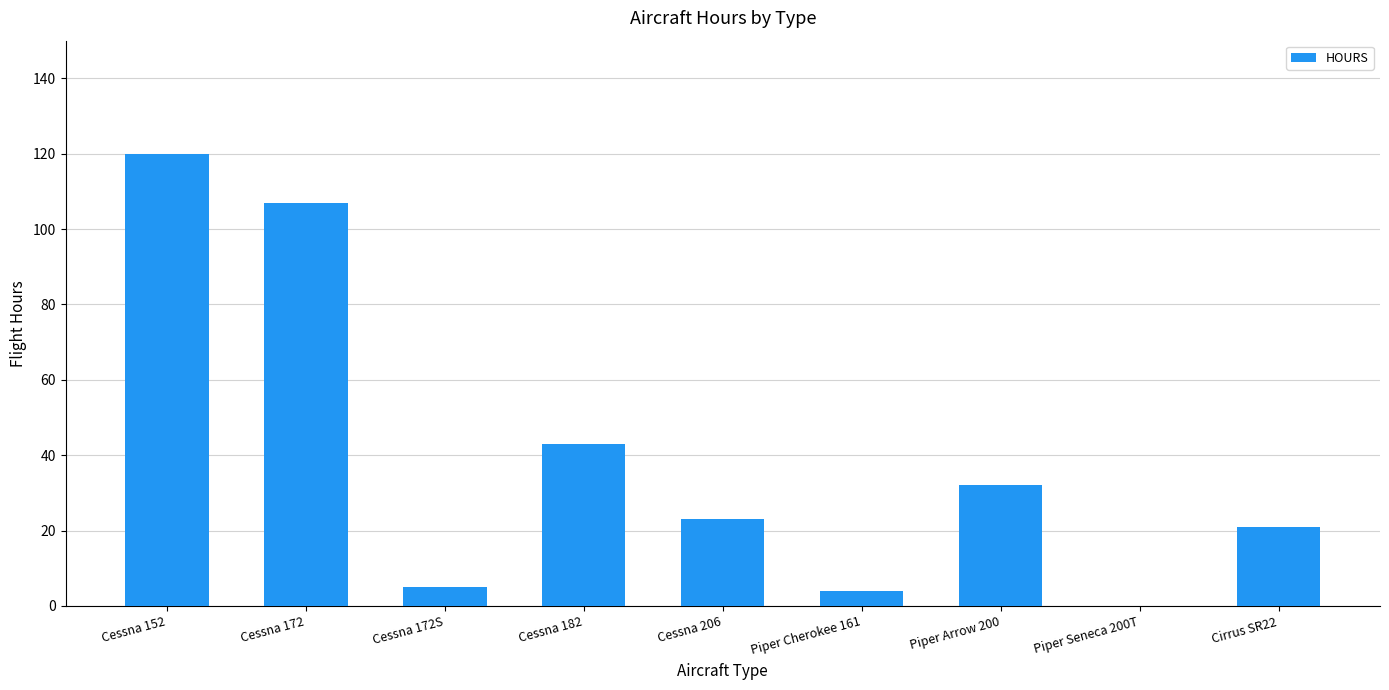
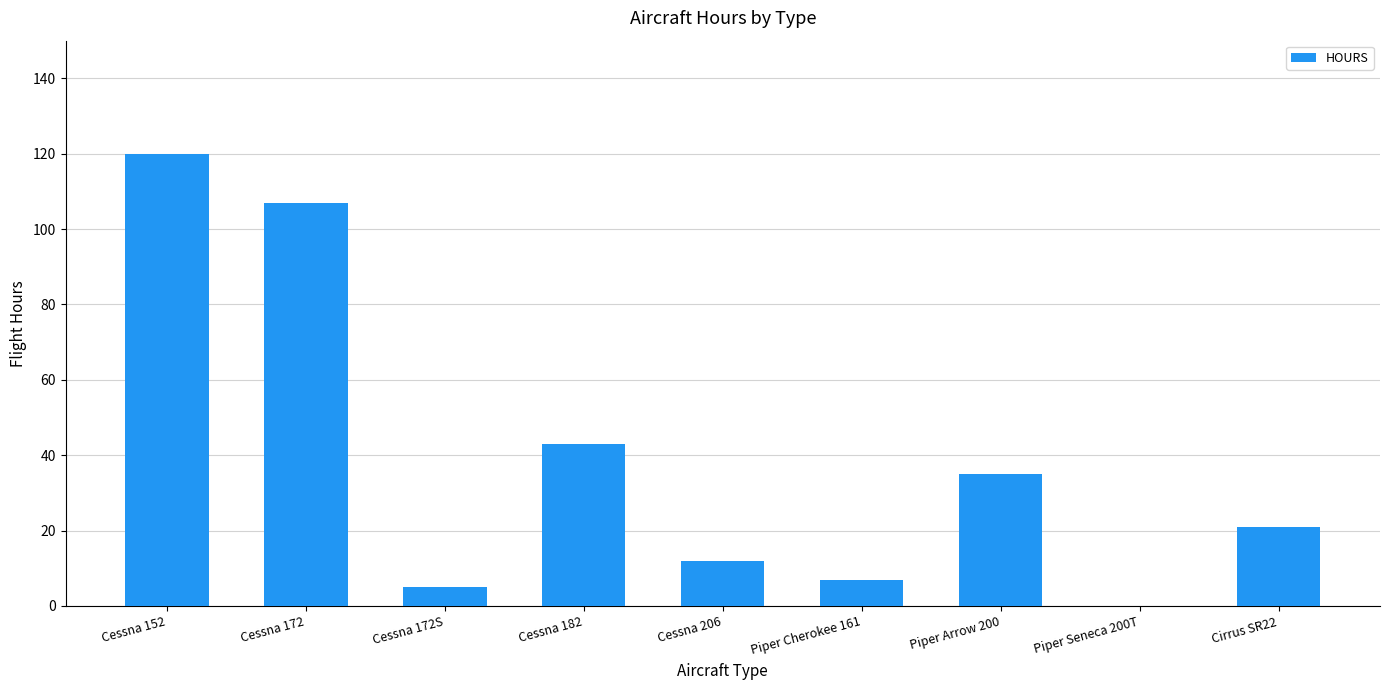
  {
    "Cessna 152": 120,
    "Cessna 172": 107,
    "Cessna 172S": 5,
    "Cessna 182": 43,
-   "Cessna 206": 23,
-   "Piper Cherokee 161": 4,
-   "Piper Arrow 200": 32,
+   "Cessna 206": 12,
+   "Piper Cherokee 161": 7,
+   "Piper Arrow 200": 35,
    "Piper Seneca 200T": 0,
    "Cirrus SR22": 21
  }
